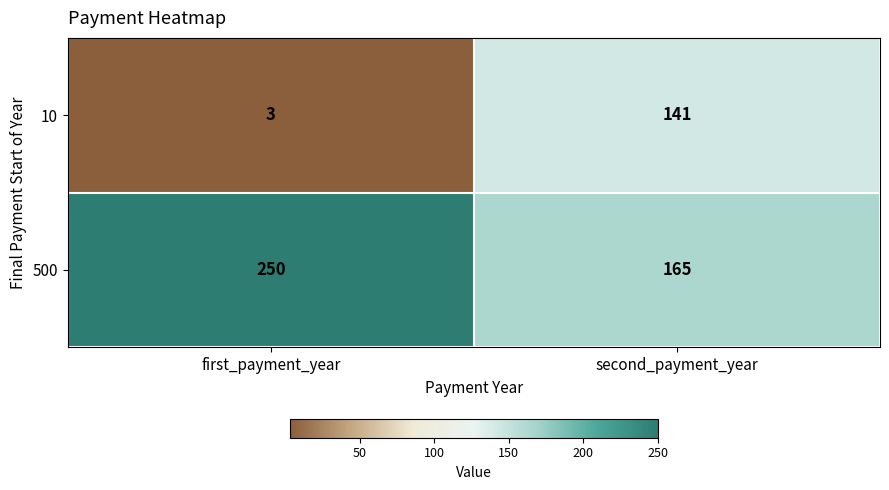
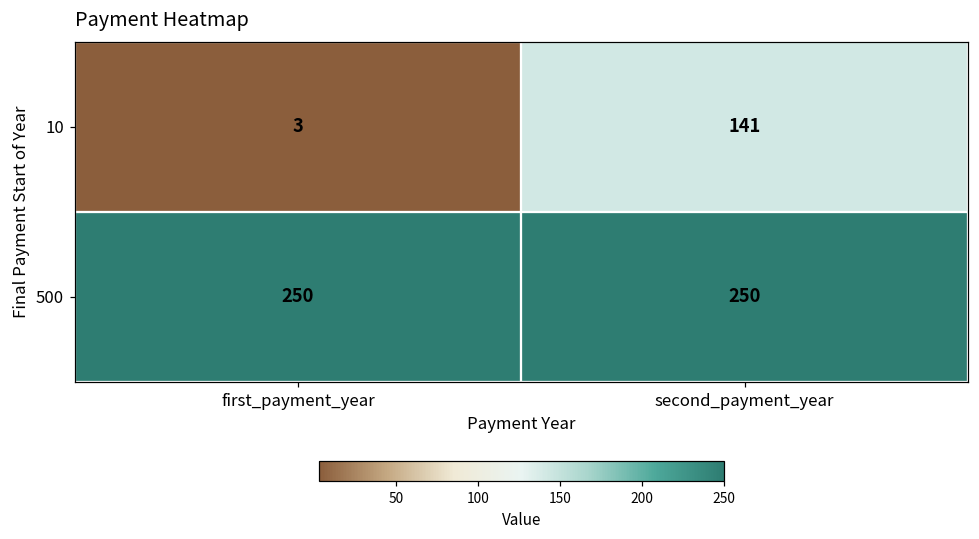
  {
    "10": {
      "first_payment_year": 3,
      "second_payment_year": 141
    },
    "500": {
      "first_payment_year": 250,
-     "second_payment_year": 165
+     "second_payment_year": 250
    }
  }
